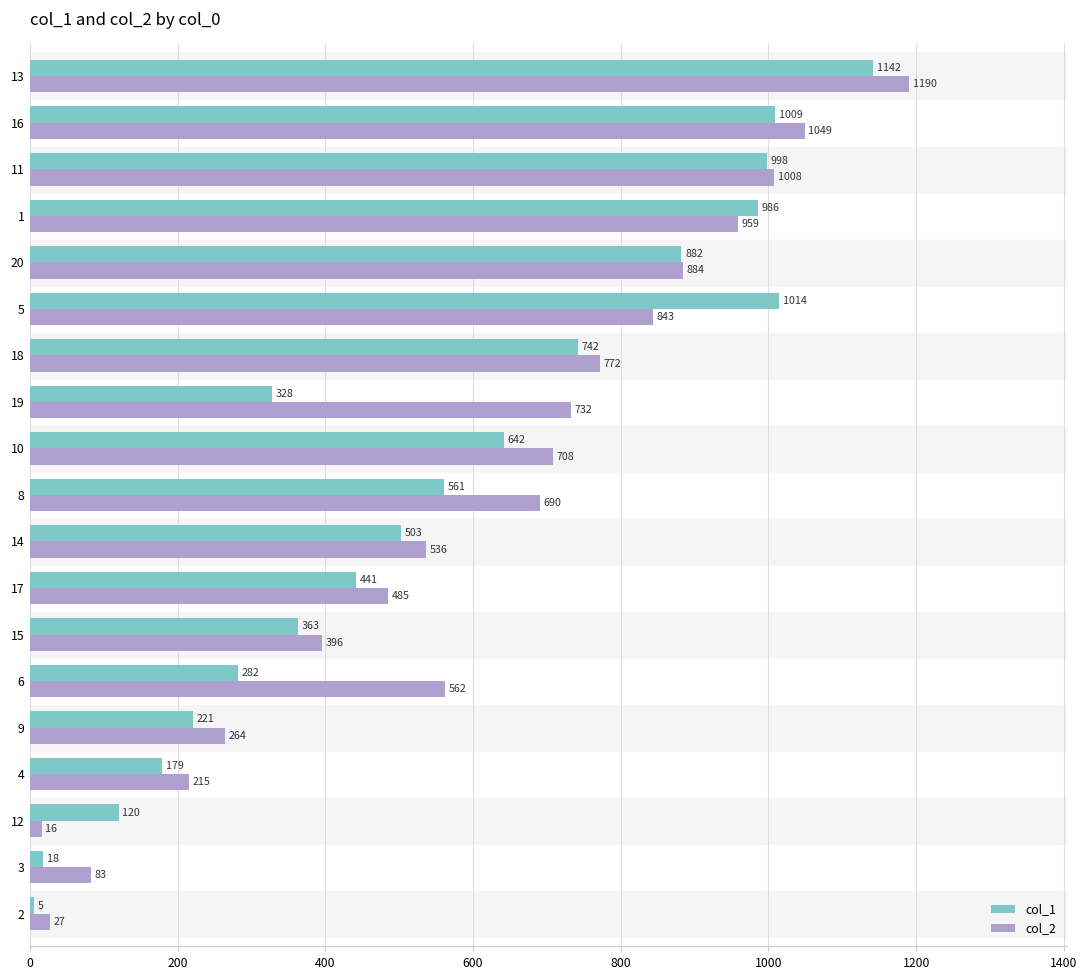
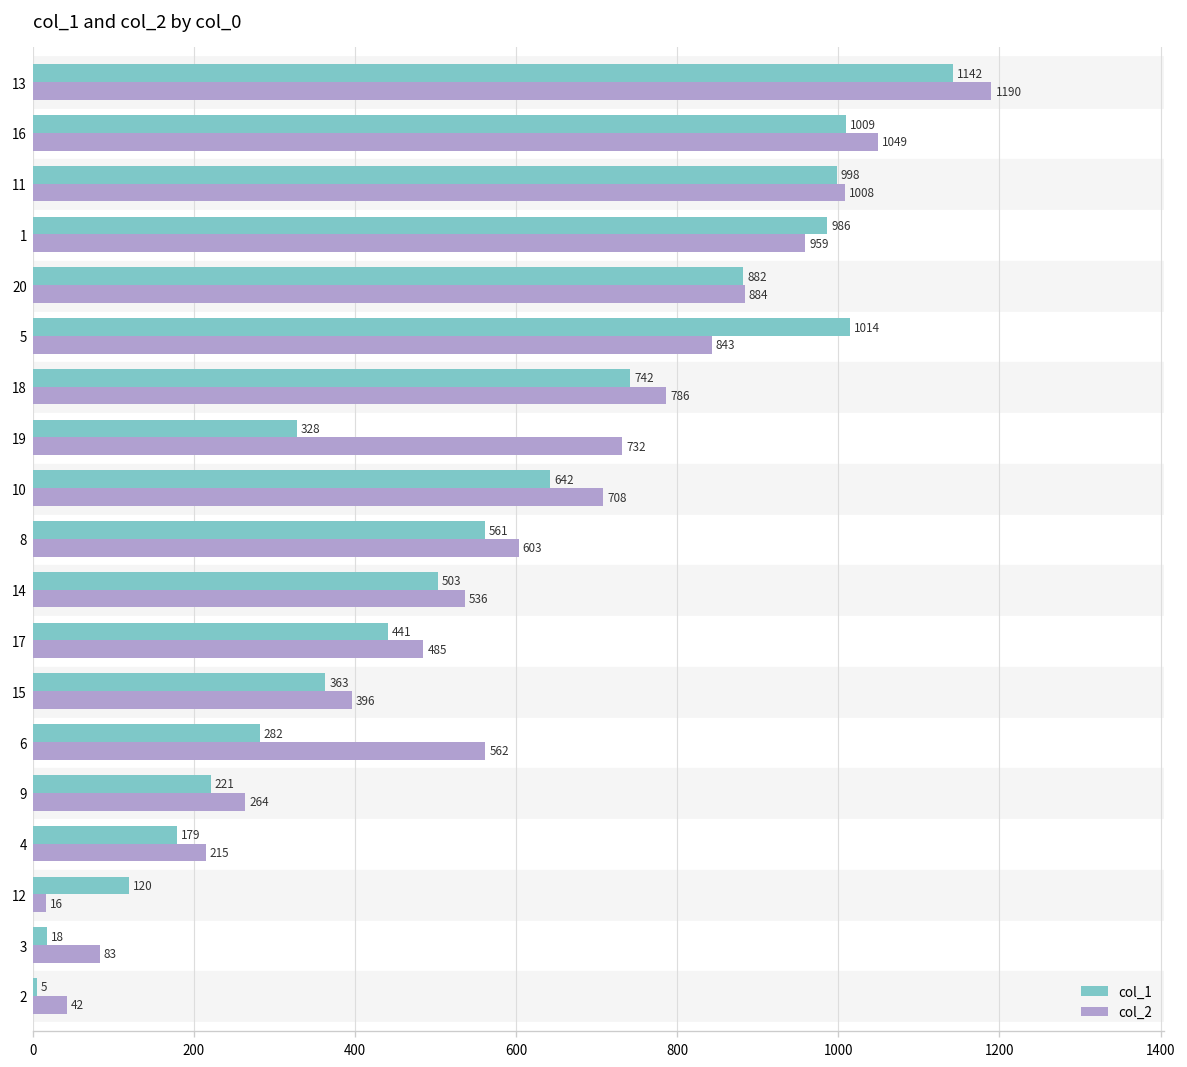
  {
    "col_1": {
      "13": 1142,
      "16": 1009,
      "11": 998,
      "1": 986,
      "20": 882,
      "5": 1014,
      "18": 742,
      "19": 328,
      "10": 642,
      "8": 561,
      "14": 503,
      "17": 441,
      "15": 363,
      "6": 282,
      "9": 221,
      "4": 179,
      "12": 120,
      "3": 18,
      "2": 5
    },
    "col_2": {
      "13": 1190,
      "16": 1049,
      "11": 1008,
      "1": 959,
      "20": 884,
      "5": 843,
-     "18": 772,
+     "18": 786,
      "19": 732,
      "10": 708,
-     "8": 690,
+     "8": 603,
      "14": 536,
      "17": 485,
      "15": 396,
      "6": 562,
      "9": 264,
      "4": 215,
      "12": 16,
      "3": 83,
-     "2": 27
+     "2": 42
    }
  }
